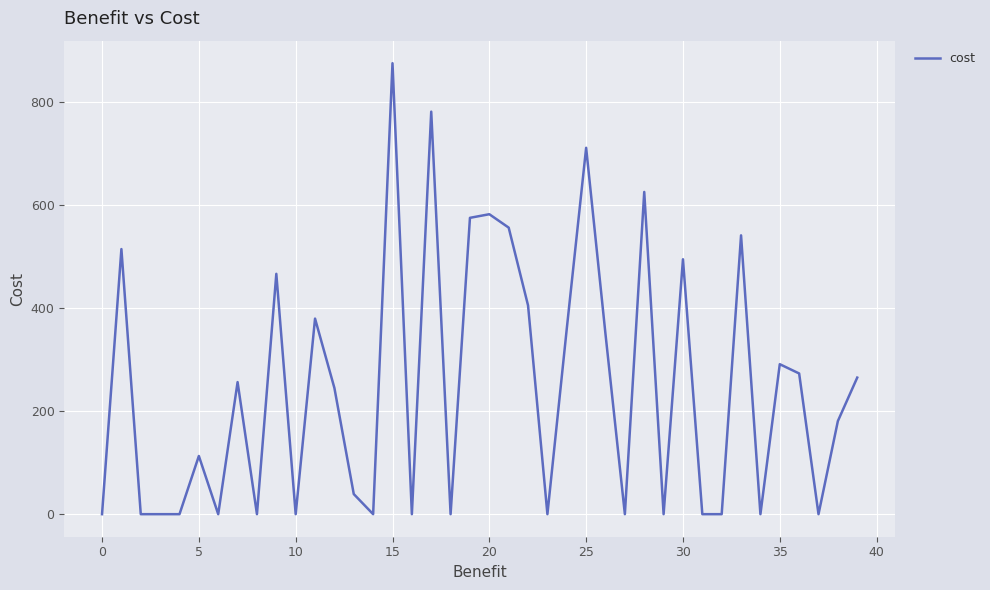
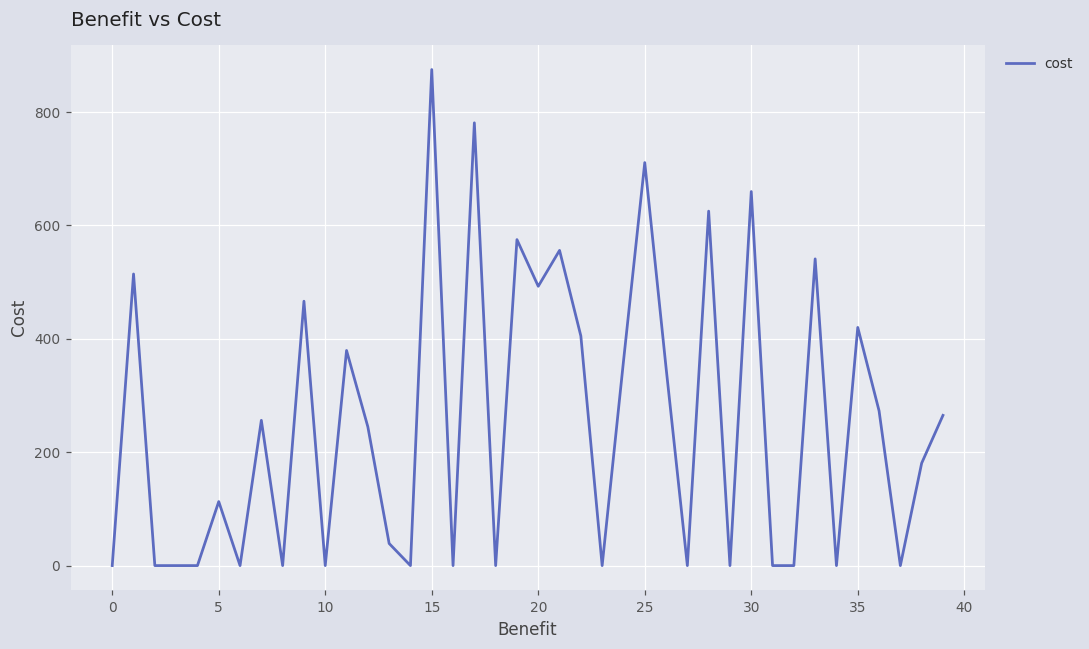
  {
    "0": 0,
    "5": 110,
    "10": 0,
    "15": 870,
-   "20": 580,
+   "20": 490,
    "25": 710,
-   "30": 490,
-   "35": 290
+   "30": 660,
+   "35": 420
  }
